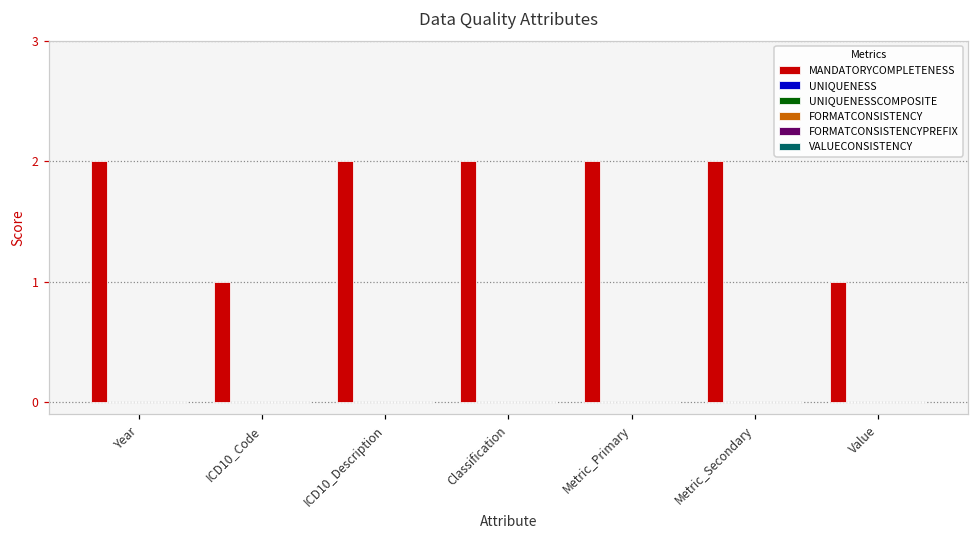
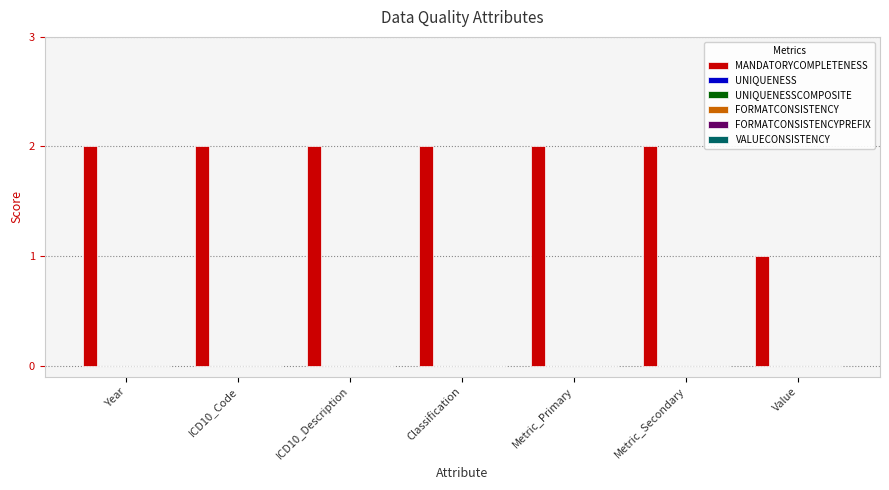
  {
    "MANDATORYCOMPLETENESS": {
      "Year": 2,
-     "ICD10_Code": 1,
+     "ICD10_Code": 2,
      "ICD10_Description": 2,
      "Classification": 2,
      "Metric_Primary": 2,
      "Metric_Secondary": 2,
      "Value": 1
    },
    "UNIQUENESS": {
      "Year": 0,
      "ICD10_Code": 0,
      "ICD10_Description": 0,
      "Classification": 0,
      "Metric_Primary": 0,
      "Metric_Secondary": 0,
      "Value": 0
    },
    "UNIQUENESSCOMPOSITE": {
      "Year": 0,
      "ICD10_Code": 0,
      "ICD10_Description": 0,
      "Classification": 0,
      "Metric_Primary": 0,
      "Metric_Secondary": 0,
      "Value": 0
    },
    "FORMATCONSISTENCY": {
      "Year": 0,
      "ICD10_Code": 0,
      "ICD10_Description": 0,
      "Classification": 0,
      "Metric_Primary": 0,
      "Metric_Secondary": 0,
      "Value": 0
    },
    "FORMATCONSISTENCYPREFIX": {
      "Year": 0,
      "ICD10_Code": 0,
      "ICD10_Description": 0,
      "Classification": 0,
      "Metric_Primary": 0,
      "Metric_Secondary": 0,
      "Value": 0
    },
    "VALUECONSISTENCY": {
      "Year": 0,
      "ICD10_Code": 0,
      "ICD10_Description": 0,
      "Classification": 0,
      "Metric_Primary": 0,
      "Metric_Secondary": 0,
      "Value": 0
    }
  }
